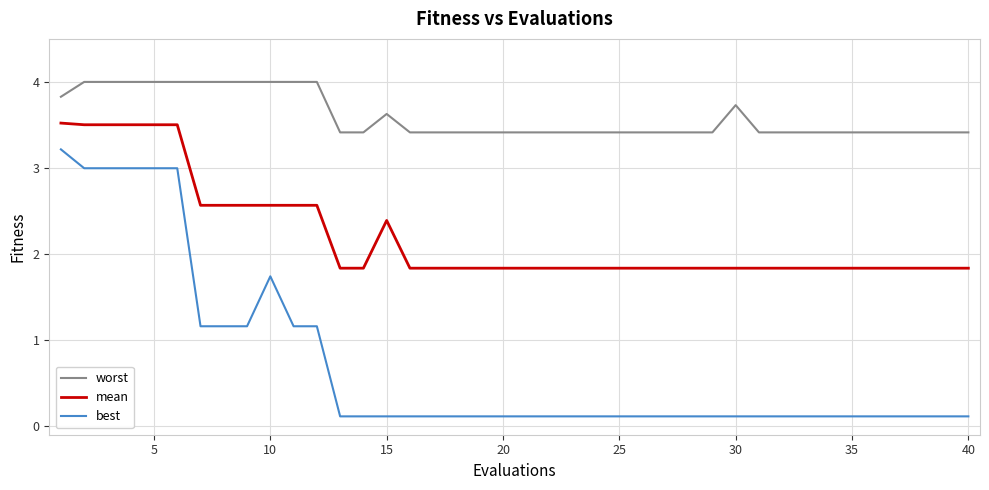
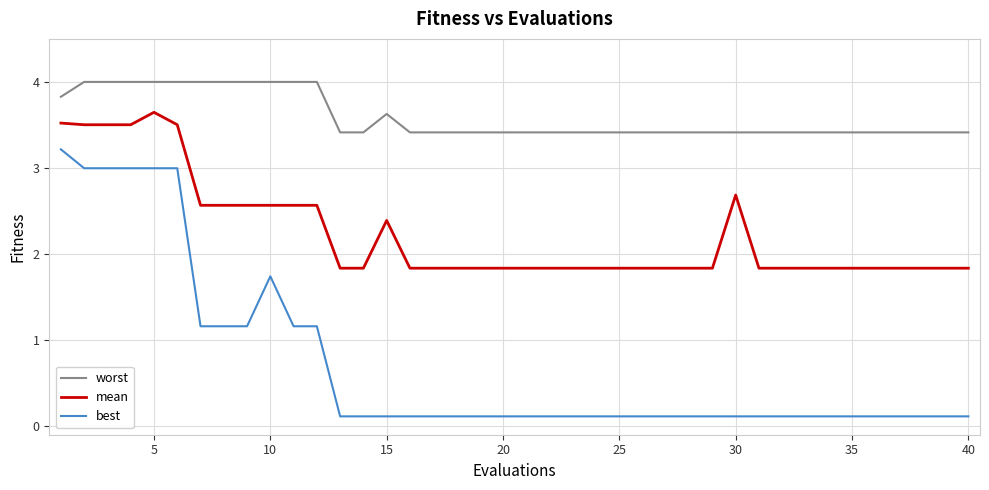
  {
    "worst": {
      "5": 4.0,
      "10": 4.0,
      "15": 3.6,
      "20": 3.4,
      "25": 3.4,
-     "30": 3.7,
+     "30": 3.4,
      "35": 3.4,
      "40": 3.4
    },
    "mean": {
-     "5": 3.5,
+     "5": 3.6,
      "10": 2.6,
      "15": 2.4,
      "20": 1.8,
      "25": 1.8,
-     "30": 1.8,
+     "30": 2.7,
      "35": 1.8,
      "40": 1.8
    },
    "best": {
      "5": 3.0,
      "10": 1.7,
      "15": 0.1,
      "20": 0.1,
      "25": 0.1,
      "30": 0.1,
      "35": 0.1,
      "40": 0.1
    }
  }
